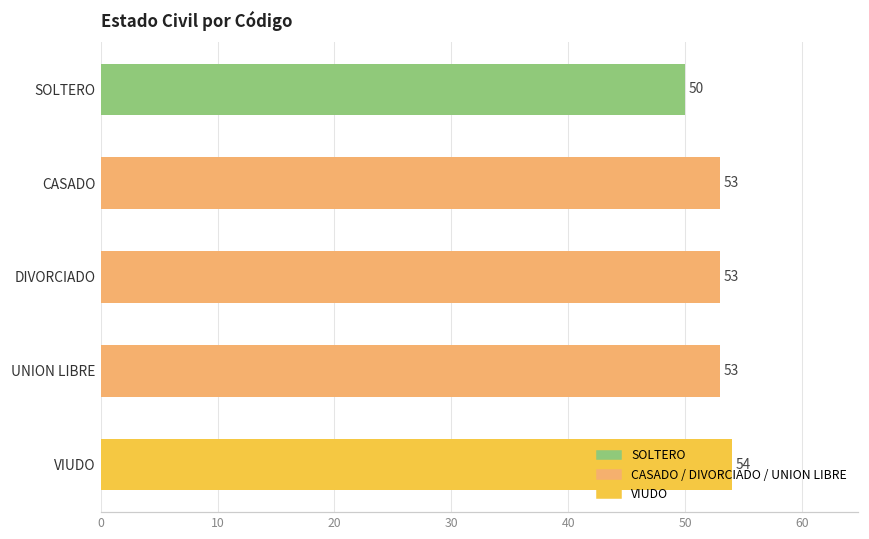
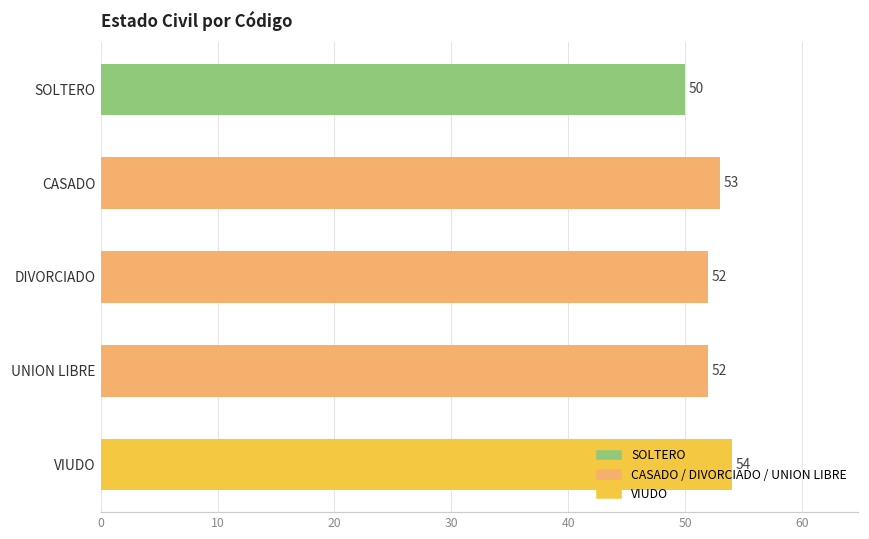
  {
    "SOLTERO": 50,
    "CASADO": 53,
-   "DIVORCIADO": 53,
-   "UNION LIBRE": 53,
+   "DIVORCIADO": 52,
+   "UNION LIBRE": 52,
    "VIUDO": 54
  }
